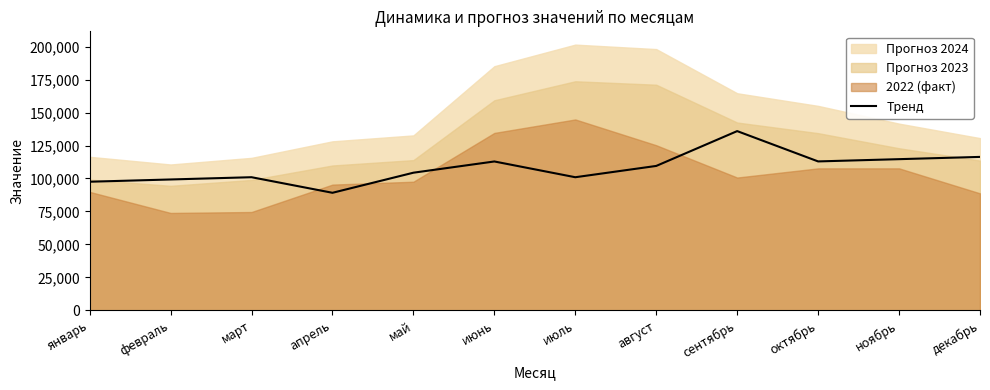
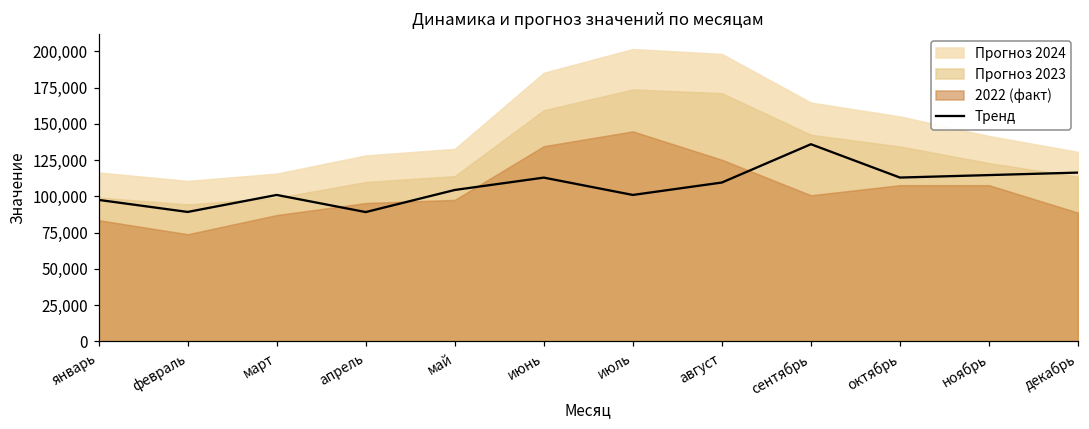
  {
    "Тренд": {
-     "февраль": "99,000",
+     "февраль": "89,000",
      "март": "101,000",
      "апрель": "89,000",
      "май": "104,000",
      "июнь": "113,000",
      "июль": "101,000",
      "август": "110,000",
      "сентябрь": "136,000",
      "октябрь": "113,000",
      "ноябрь": "115,000",
      "декабрь": "116,000"
    },
    "2022 (факт)": {
-     "январь": "90,000",
+     "январь": "84,000",
      "февраль": "74,000",
-     "март": "75,000",
+     "март": "87,000",
      "апрель": "95,000",
      "май": "98,000",
      "июнь": "135,000",
      "июль": "145,000",
      "август": "125,000",
      "сентябрь": "101,000",
      "октябрь": "108,000",
      "ноябрь": "108,000",
      "декабрь": "89,000"
    }
  }
